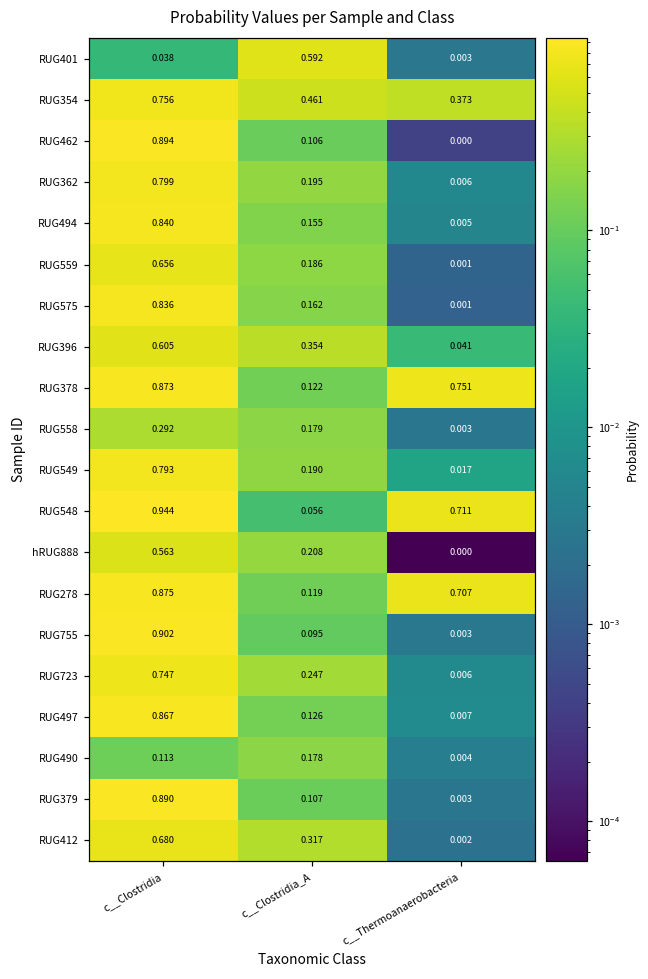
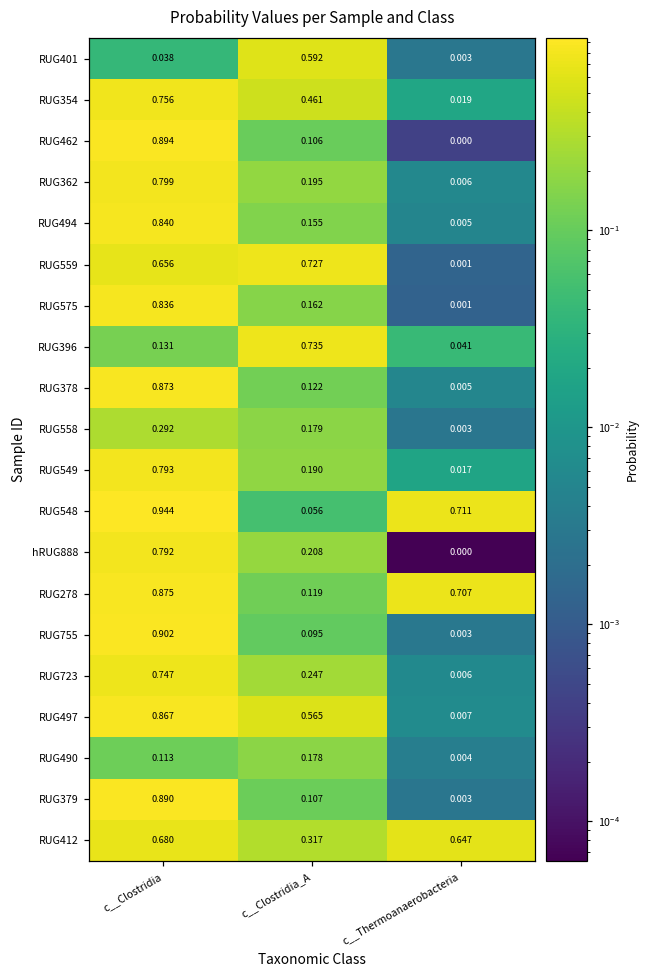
  {
    "RUG401": {
      "c__Clostridia": 0.038,
      "c__Clostridia_A": 0.592,
      "c__Thermoanaerobacteria": 0.003
    },
    "RUG354": {
      "c__Clostridia": 0.756,
      "c__Clostridia_A": 0.461,
-     "c__Thermoanaerobacteria": 0.373
+     "c__Thermoanaerobacteria": 0.019
    },
    "RUG462": {
      "c__Clostridia": 0.894,
      "c__Clostridia_A": 0.106,
      "c__Thermoanaerobacteria": 0.000
    },
    "RUG362": {
      "c__Clostridia": 0.799,
      "c__Clostridia_A": 0.195,
      "c__Thermoanaerobacteria": 0.006
    },
    "RUG494": {
      "c__Clostridia": 0.840,
      "c__Clostridia_A": 0.155,
      "c__Thermoanaerobacteria": 0.005
    },
    "RUG559": {
      "c__Clostridia": 0.656,
-     "c__Clostridia_A": 0.186,
+     "c__Clostridia_A": 0.727,
      "c__Thermoanaerobacteria": 0.001
    },
    "RUG575": {
      "c__Clostridia": 0.836,
      "c__Clostridia_A": 0.162,
      "c__Thermoanaerobacteria": 0.001
    },
    "RUG396": {
-     "c__Clostridia": 0.605,
-     "c__Clostridia_A": 0.354,
+     "c__Clostridia": 0.131,
+     "c__Clostridia_A": 0.735,
      "c__Thermoanaerobacteria": 0.041
    },
    "RUG378": {
      "c__Clostridia": 0.873,
      "c__Clostridia_A": 0.122,
-     "c__Thermoanaerobacteria": 0.751
+     "c__Thermoanaerobacteria": 0.005
    },
    "RUG558": {
      "c__Clostridia": 0.292,
      "c__Clostridia_A": 0.179,
      "c__Thermoanaerobacteria": 0.003
    },
    "RUG549": {
      "c__Clostridia": 0.793,
      "c__Clostridia_A": 0.190,
      "c__Thermoanaerobacteria": 0.017
    },
    "RUG548": {
      "c__Clostridia": 0.944,
      "c__Clostridia_A": 0.056,
      "c__Thermoanaerobacteria": 0.711
    },
    "hRUG888": {
-     "c__Clostridia": 0.563,
+     "c__Clostridia": 0.792,
      "c__Clostridia_A": 0.208,
      "c__Thermoanaerobacteria": 0.000
    },
    "RUG278": {
      "c__Clostridia": 0.875,
      "c__Clostridia_A": 0.119,
      "c__Thermoanaerobacteria": 0.707
    },
    "RUG755": {
      "c__Clostridia": 0.902,
      "c__Clostridia_A": 0.095,
      "c__Thermoanaerobacteria": 0.003
    },
    "RUG723": {
      "c__Clostridia": 0.747,
      "c__Clostridia_A": 0.247,
      "c__Thermoanaerobacteria": 0.006
    },
    "RUG497": {
      "c__Clostridia": 0.867,
-     "c__Clostridia_A": 0.126,
+     "c__Clostridia_A": 0.565,
      "c__Thermoanaerobacteria": 0.007
    },
    "RUG490": {
      "c__Clostridia": 0.113,
      "c__Clostridia_A": 0.178,
      "c__Thermoanaerobacteria": 0.004
    },
    "RUG379": {
      "c__Clostridia": 0.890,
      "c__Clostridia_A": 0.107,
      "c__Thermoanaerobacteria": 0.003
    },
    "RUG412": {
      "c__Clostridia": 0.680,
      "c__Clostridia_A": 0.317,
-     "c__Thermoanaerobacteria": 0.002
+     "c__Thermoanaerobacteria": 0.647
    }
  }
